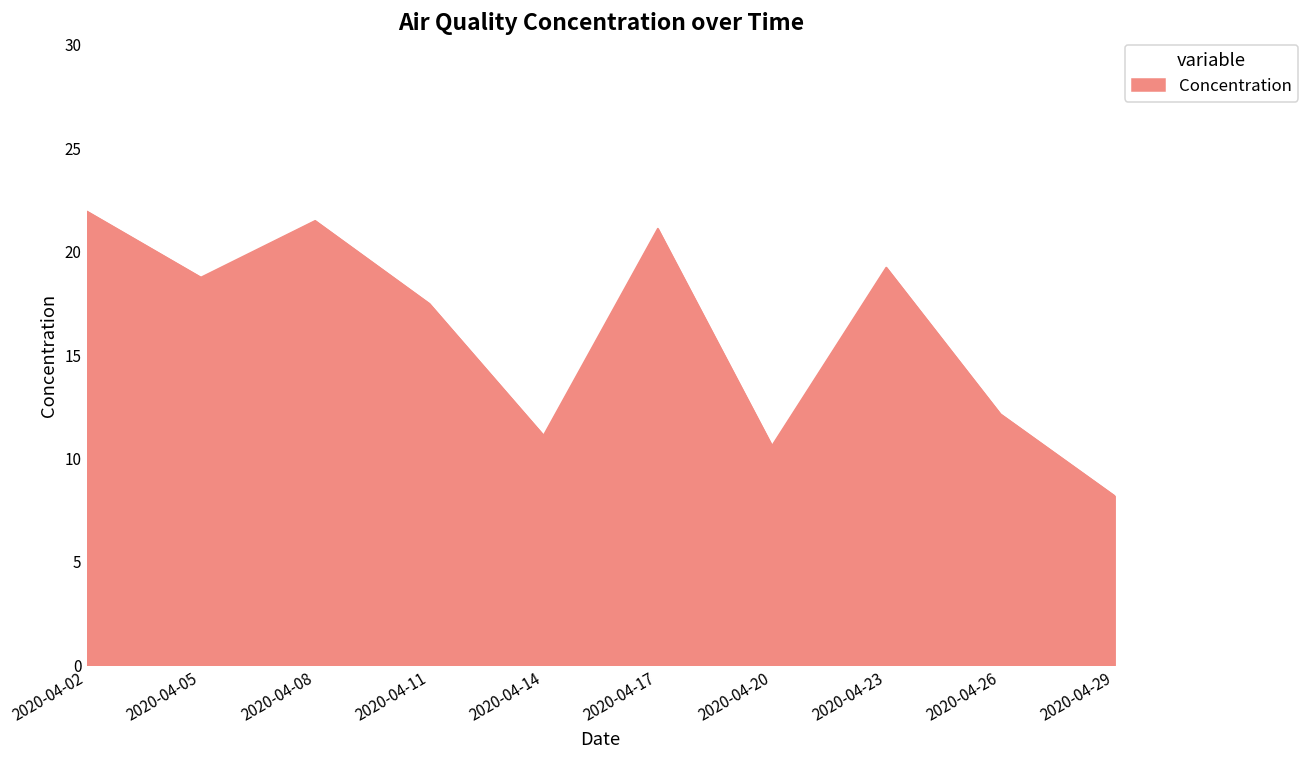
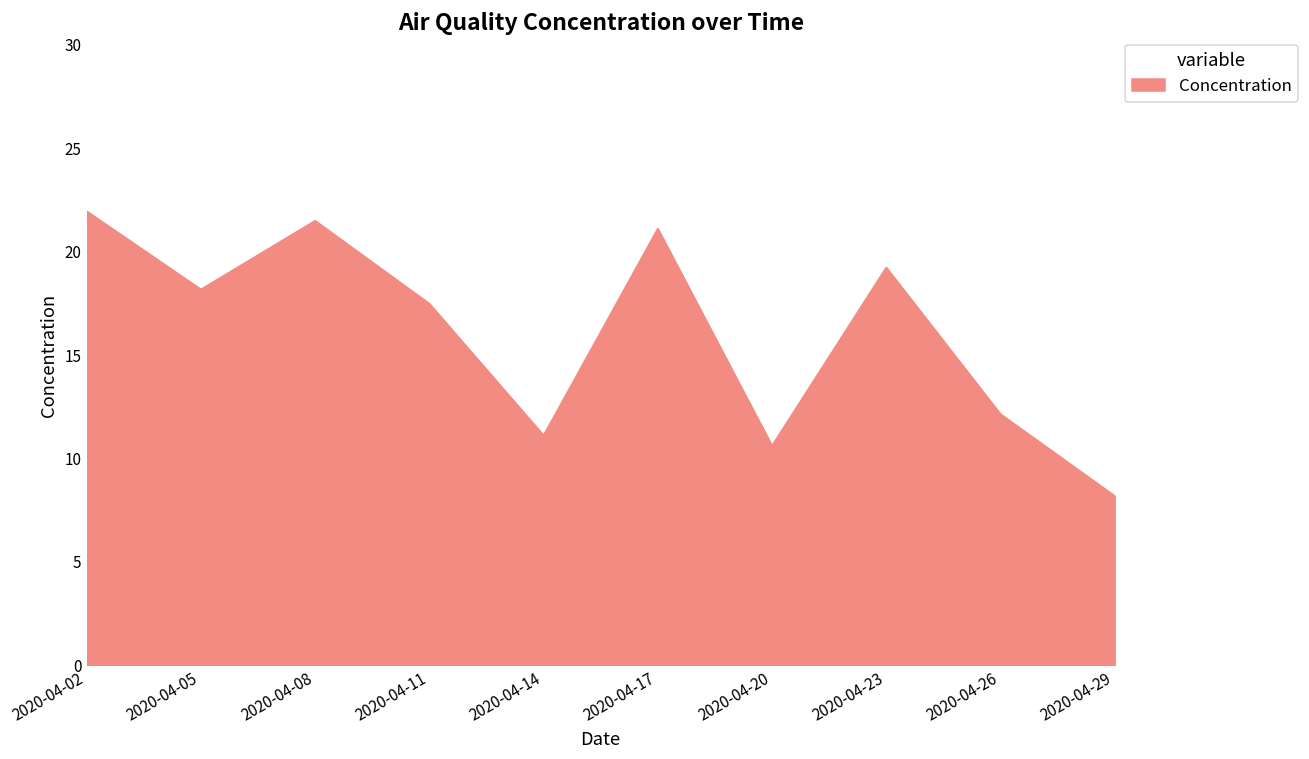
  {
    "2020-04-02": 22.0,
-   "2020-04-05": 18.8,
+   "2020-04-05": 18.2,
    "2020-04-08": 21.5,
    "2020-04-11": 17.5,
    "2020-04-14": 11.1,
    "2020-04-17": 21.1,
    "2020-04-20": 10.6,
    "2020-04-23": 19.2,
    "2020-04-26": 12.2,
    "2020-04-29": 8.2
  }
